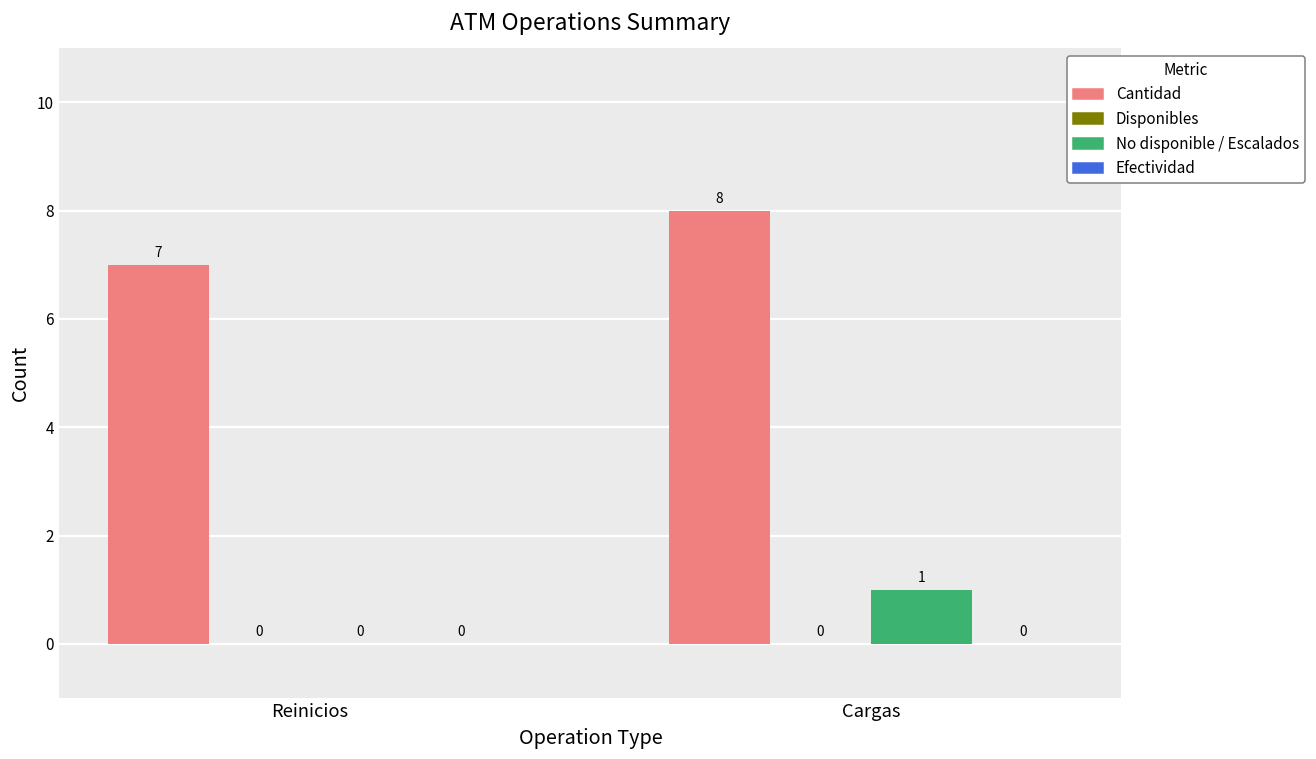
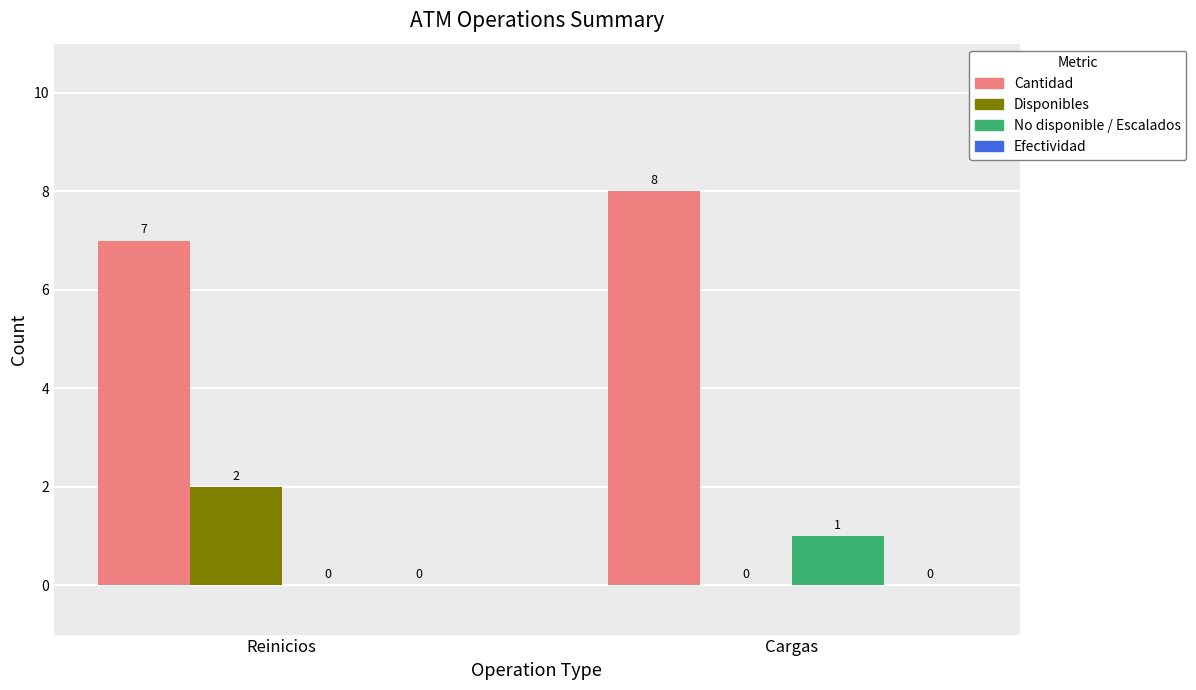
  {
    "Cantidad": {
      "Reinicios": 7,
      "Cargas": 8
    },
    "Disponibles": {
-     "Reinicios": 0,
+     "Reinicios": 2,
      "Cargas": 0
    },
    "No disponible / Escalados": {
      "Reinicios": 0,
      "Cargas": 1
    },
    "Efectividad": {
      "Reinicios": 0,
      "Cargas": 0
    }
  }
